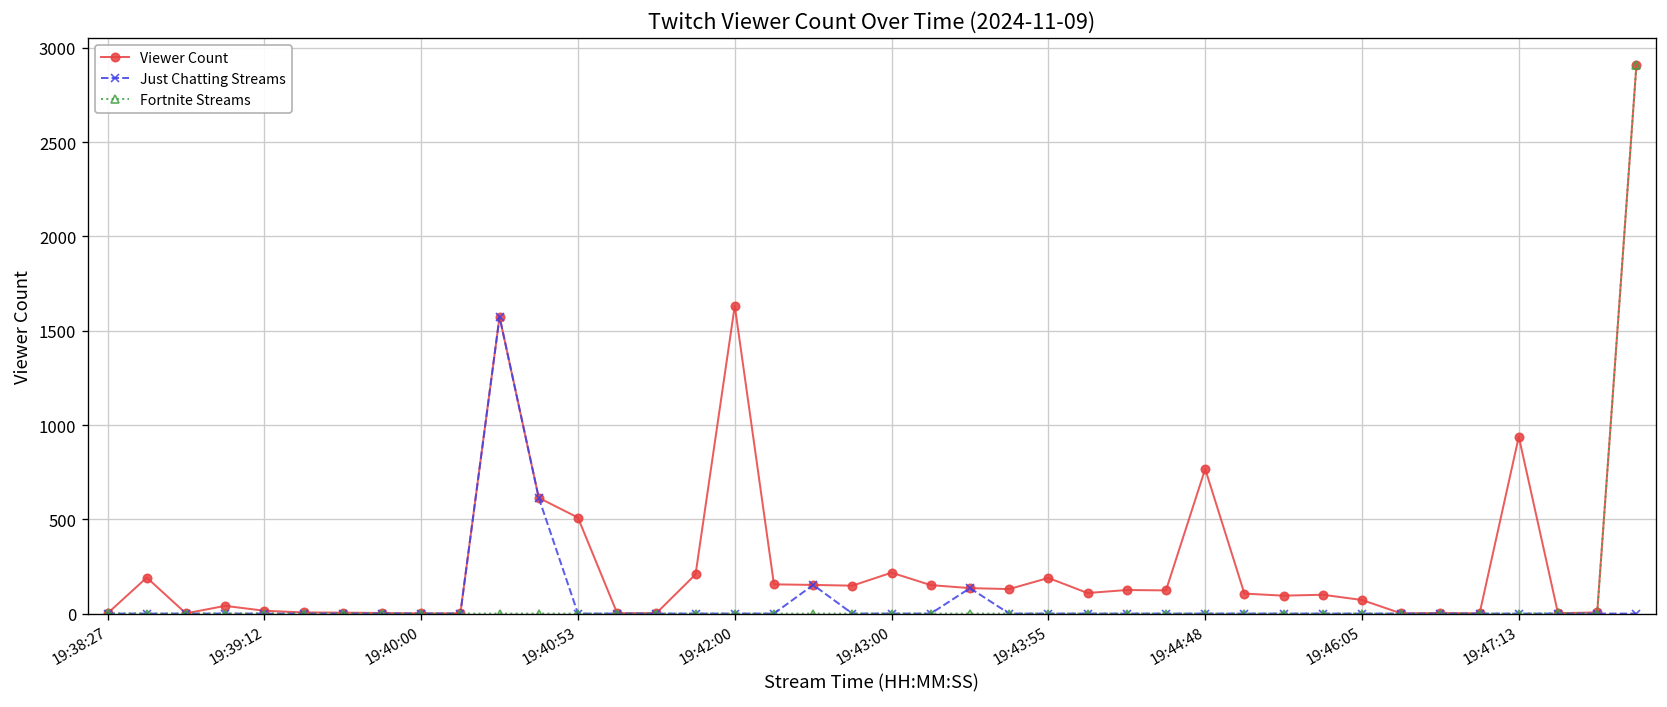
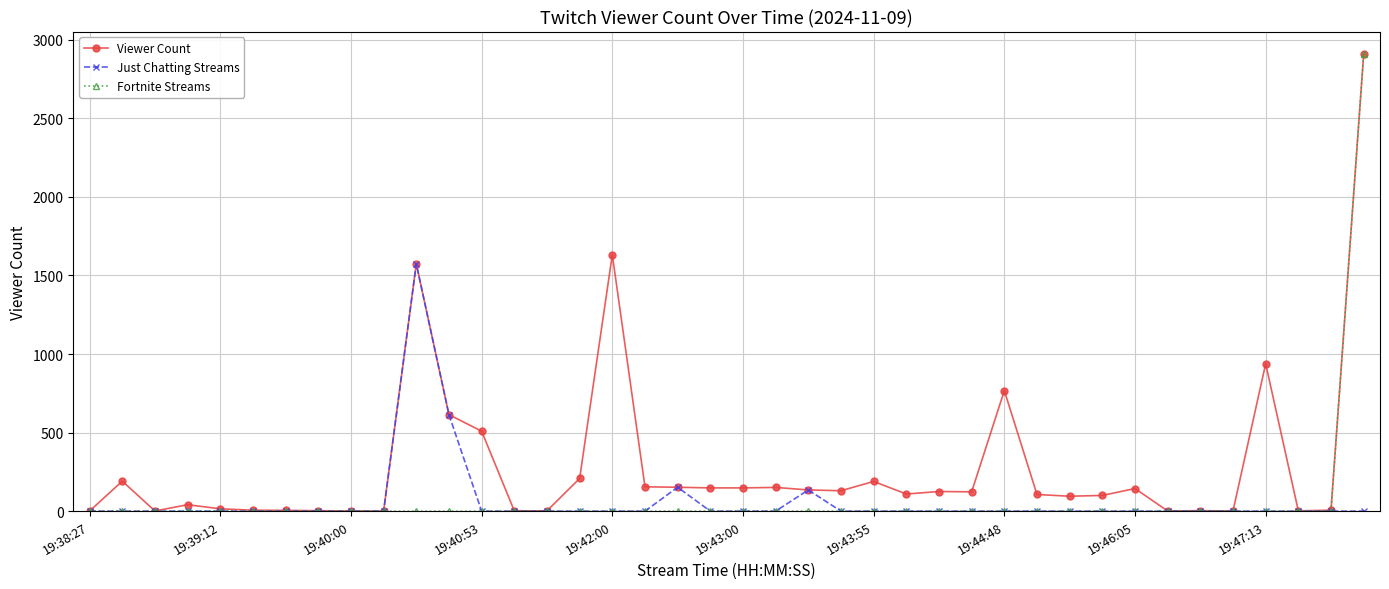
  {
    "Viewer Count": {
      "19:40:53": 510,
      "19:42:00": 1630,
-     "19:43:00": 220,
+     "19:43:00": 150,
      "19:43:55": 190,
      "19:44:48": 770,
-     "19:46:05": 70,
+     "19:46:05": 140,
      "19:47:13": 940
    }
  }
